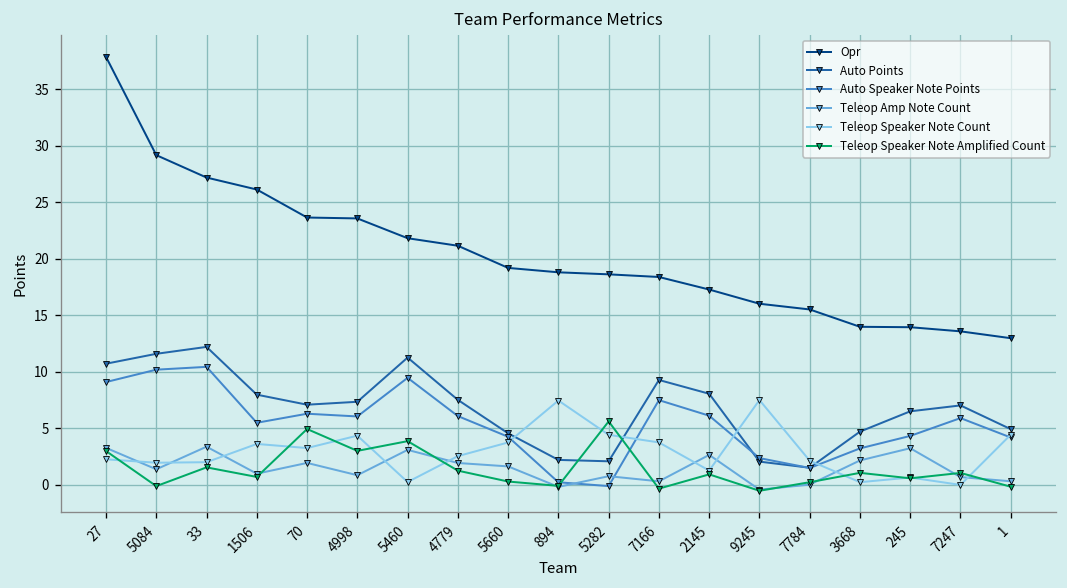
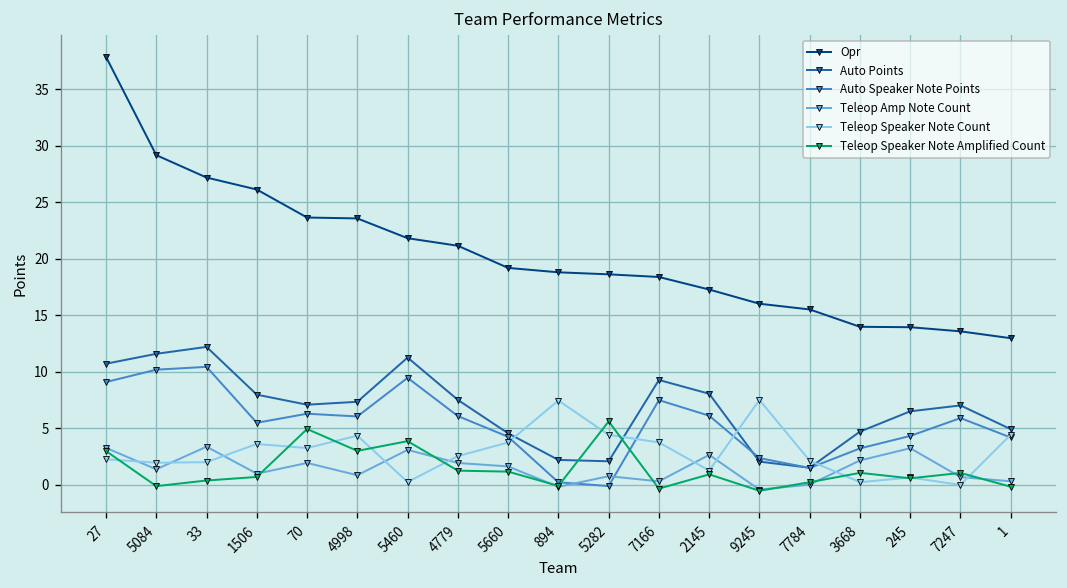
  {
    "Teleop Speaker Note Amplified Count": {
      "27": 3,
      "5084": 0,
-     "33": 2,
+     "33": 0,
      "1506": 1,
      "70": 5,
      "4998": 3,
      "5460": 4,
      "4779": 1,
-     "5660": 0,
+     "5660": 1,
      "5282": 6,
      "7166": 0,
      "2145": 1,
      "3668": 1,
      "7247": 1,
      "1": 0
    }
  }
